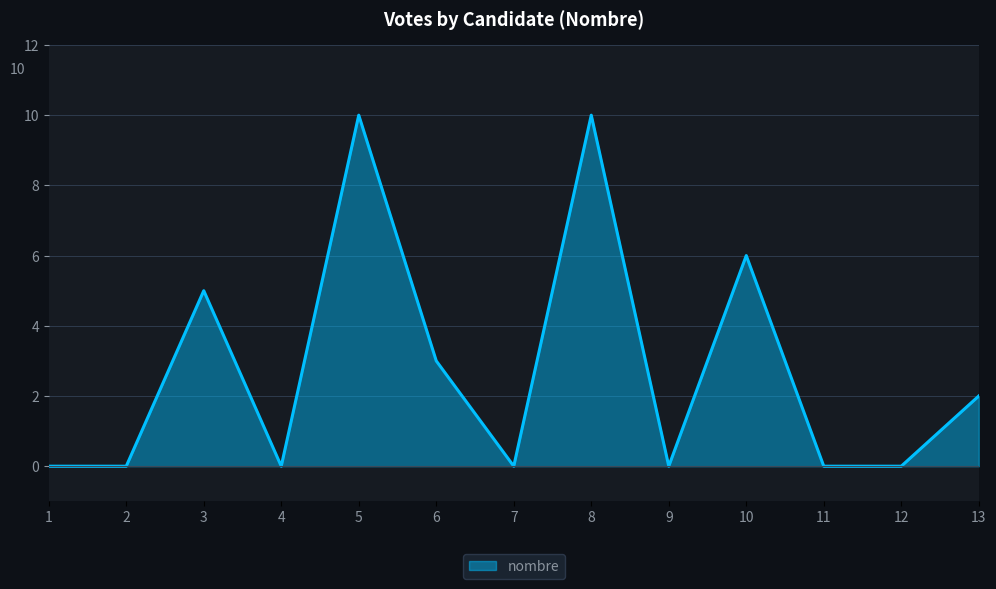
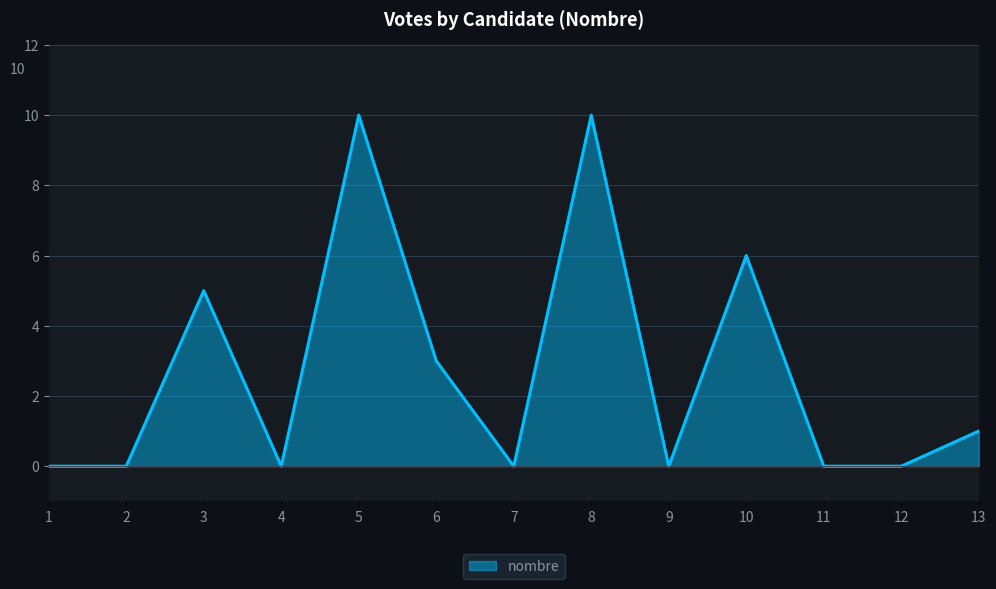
  {
    "1": 0,
    "2": 0,
    "3": 5,
    "4": 0,
    "5": 10,
    "6": 3,
    "7": 0,
    "8": 10,
    "9": 0,
    "10": 6,
    "11": 0,
    "12": 0,
-   "13": 2
+   "13": 1
  }
